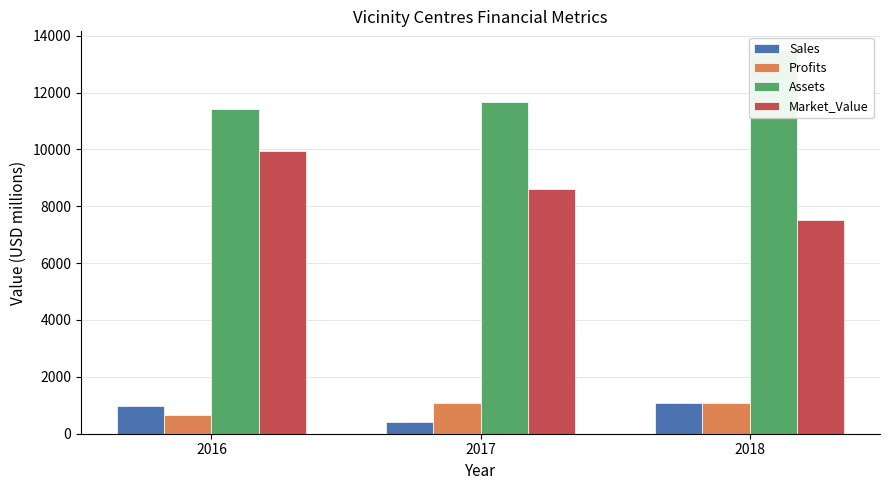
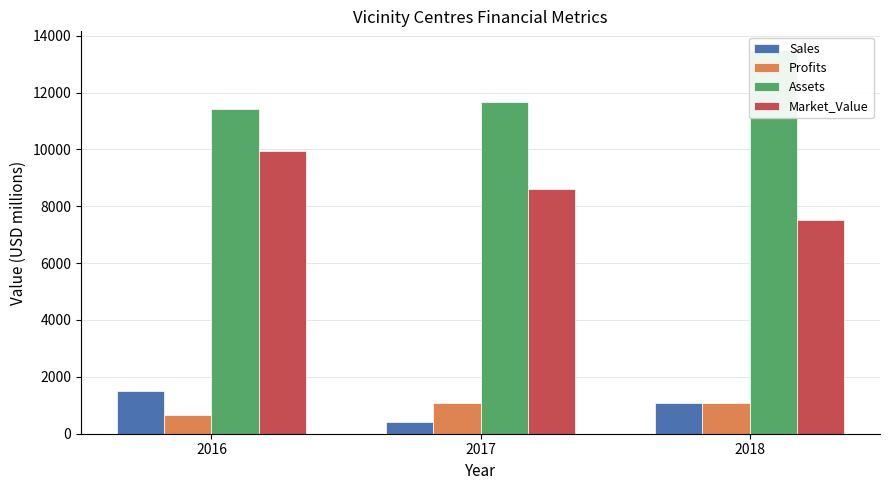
  {
    "Sales": {
-     "2016": 1000,
+     "2016": 1500,
      "2017": 400,
      "2018": 1100
    },
    "Assets": {
      "2016": 11400,
      "2017": 11700
    }
  }
